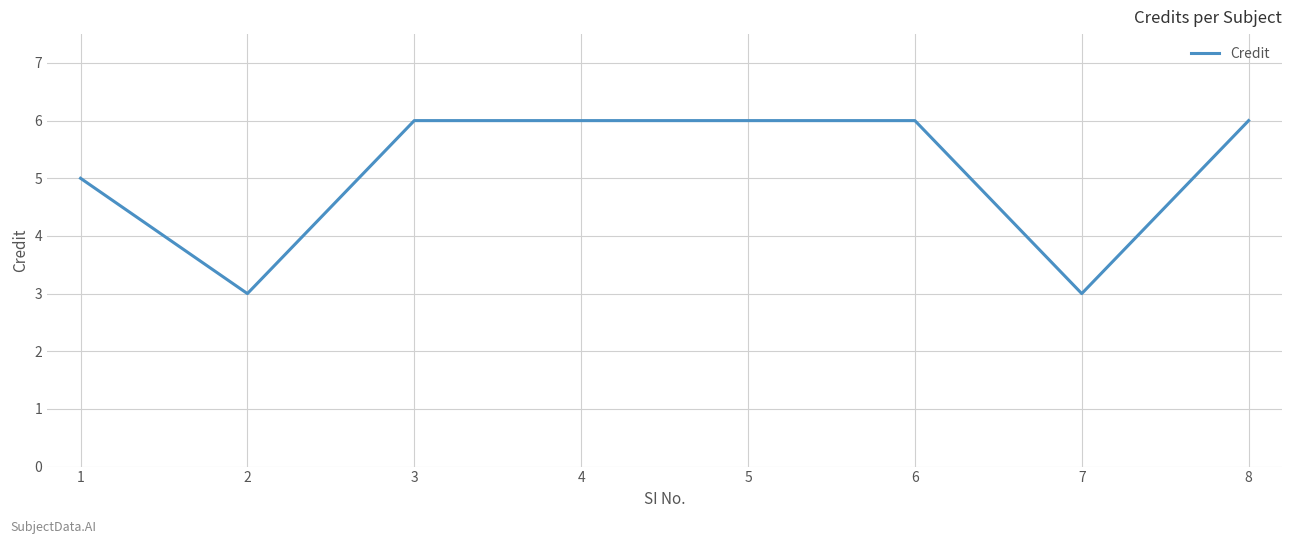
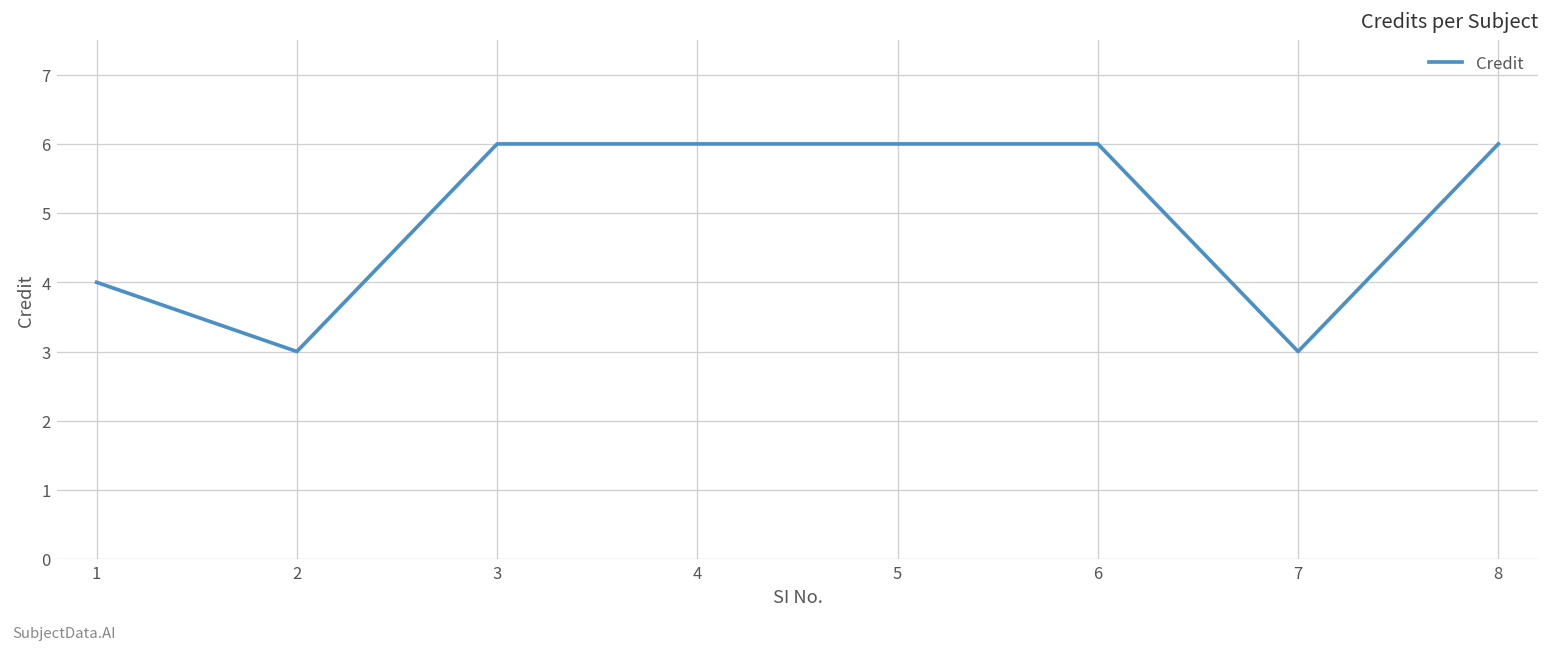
  {
-   "1": 5,
+   "1": 4,
    "2": 3,
    "3": 6,
    "4": 6,
    "5": 6,
    "6": 6,
    "7": 3,
    "8": 6
  }
